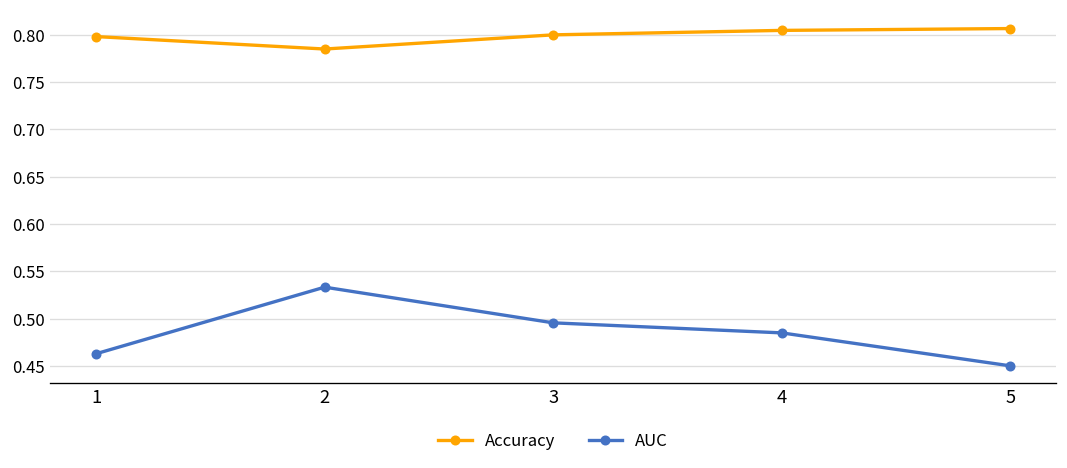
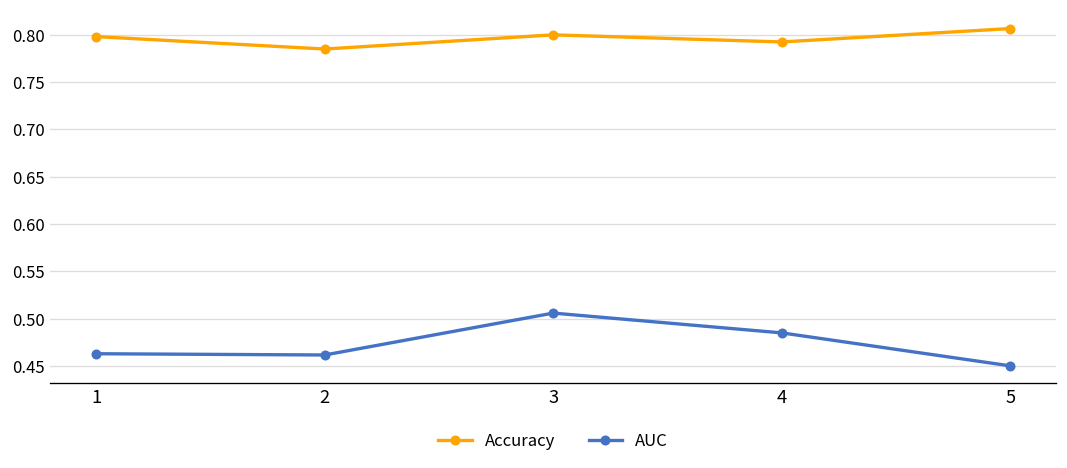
  {
    "Accuracy": {
      "1": 0.80,
      "2": 0.78,
      "3": 0.80,
-     "4": 0.80,
+     "4": 0.79,
      "5": 0.81
    },
    "AUC": {
      "1": 0.46,
-     "2": 0.53,
-     "3": 0.50,
+     "2": 0.46,
+     "3": 0.51,
      "4": 0.49,
      "5": 0.45
    }
  }
